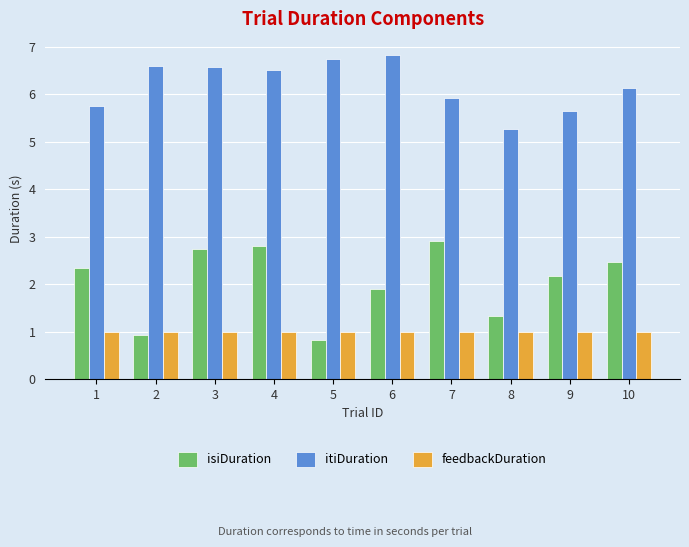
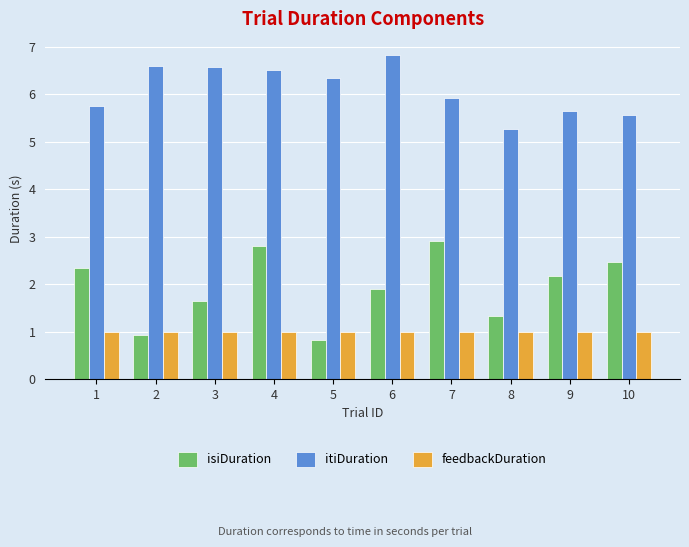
  {
    "isiDuration": {
      "1": 2.3,
      "2": 0.9,
-     "3": 2.7,
+     "3": 1.6,
      "4": 2.8,
      "5": 0.8,
      "6": 1.9,
      "7": 2.9,
      "8": 1.3,
      "9": 2.2,
      "10": 2.5
    },
    "itiDuration": {
      "1": 5.7,
      "2": 6.6,
      "3": 6.6,
      "4": 6.5,
-     "5": 6.7,
+     "5": 6.3,
      "6": 6.8,
      "7": 5.9,
      "8": 5.3,
      "9": 5.6,
-     "10": 6.1
+     "10": 5.6
    },
    "feedbackDuration": {
      "1": 1.0,
      "2": 1.0,
      "3": 1.0,
      "4": 1.0,
      "5": 1.0,
      "6": 1.0,
      "7": 1.0,
      "8": 1.0,
      "9": 1.0,
      "10": 1.0
    }
  }
